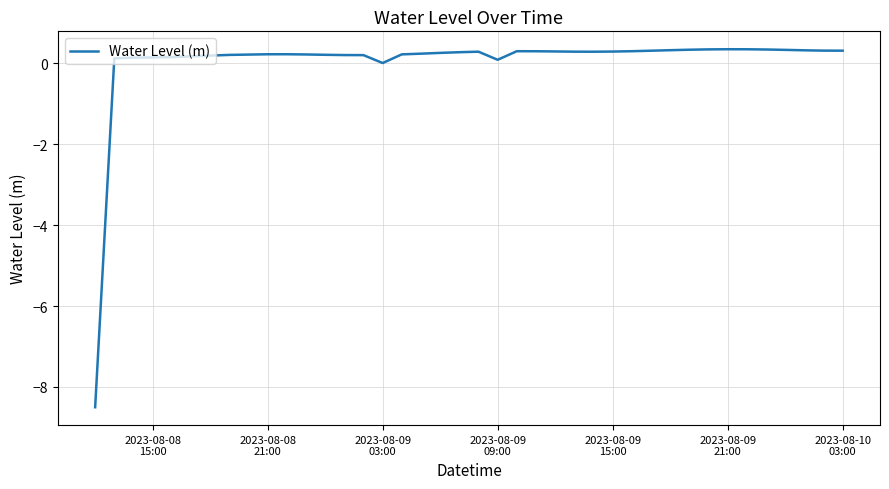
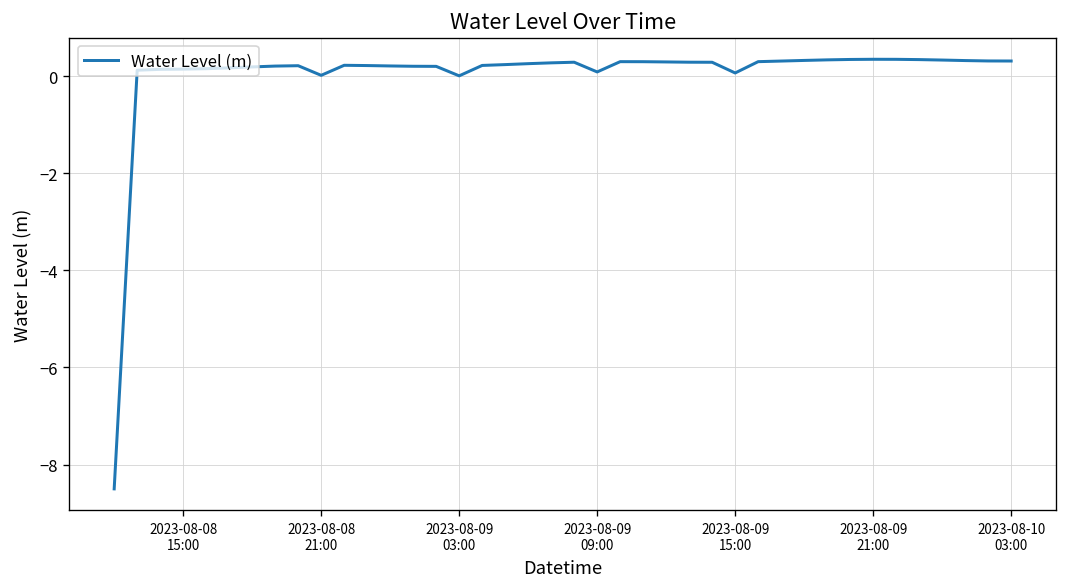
  {
-   "2023-08-08 21:00": 0.2,
+   "2023-08-08 21:00": 0.0,
    "2023-08-09 03:00": 0.0,
    "2023-08-09 09:00": 0.1,
-   "2023-08-09 15:00": 0.3,
+   "2023-08-09 15:00": 0.1,
    "2023-08-09 21:00": 0.3,
    "2023-08-10 03:00": 0.3
  }
